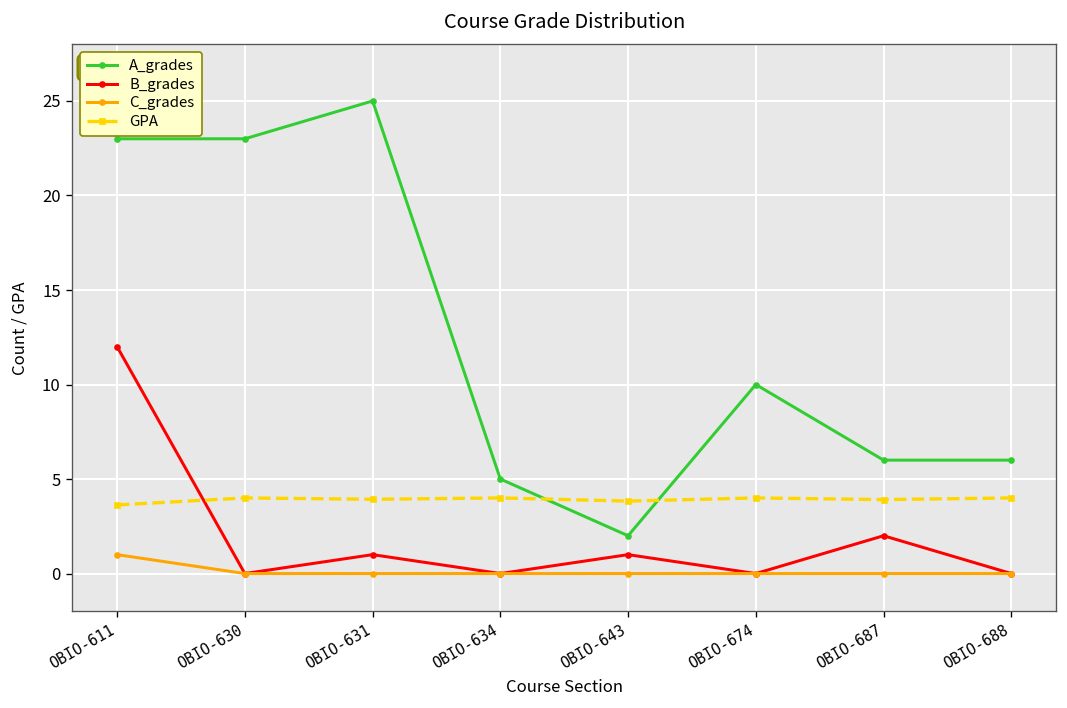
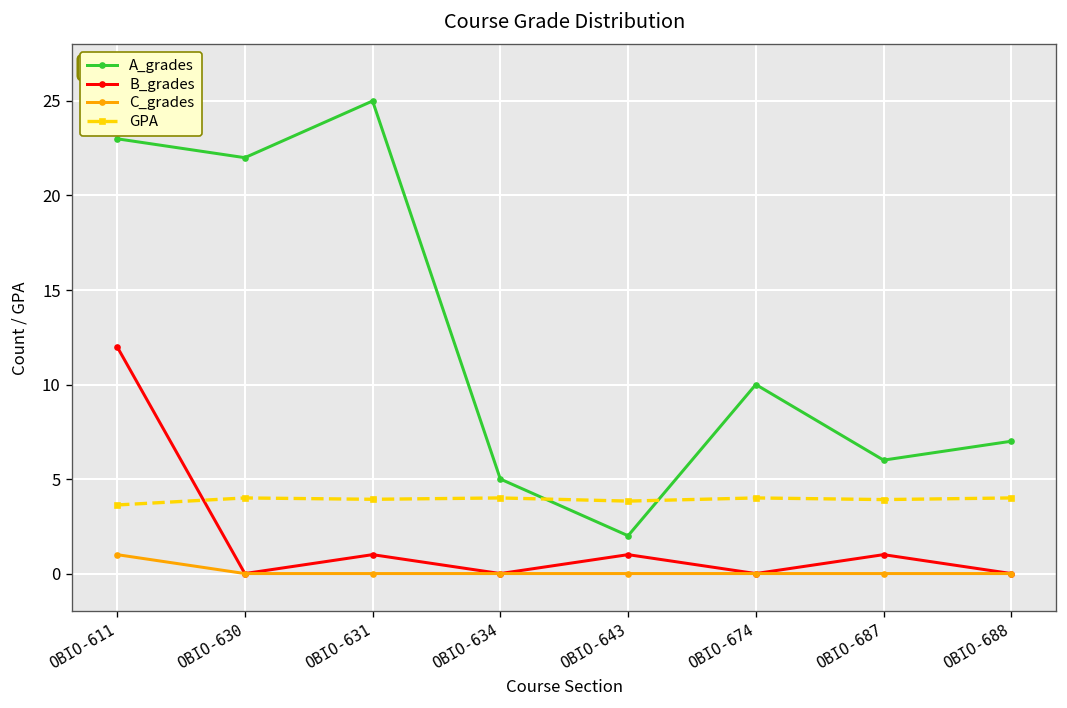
  {
    "A_grades": {
-     "OBIO-630": 23,
+     "OBIO-630": 22,
      "OBIO-631": 25,
      "OBIO-634": 5,
      "OBIO-643": 2,
      "OBIO-674": 10,
      "OBIO-687": 6,
-     "OBIO-688": 6
+     "OBIO-688": 7
    },
    "B_grades": {
      "OBIO-611": 12,
      "OBIO-631": 1,
      "OBIO-643": 1,
-     "OBIO-687": 2
+     "OBIO-687": 1
    }
  }
